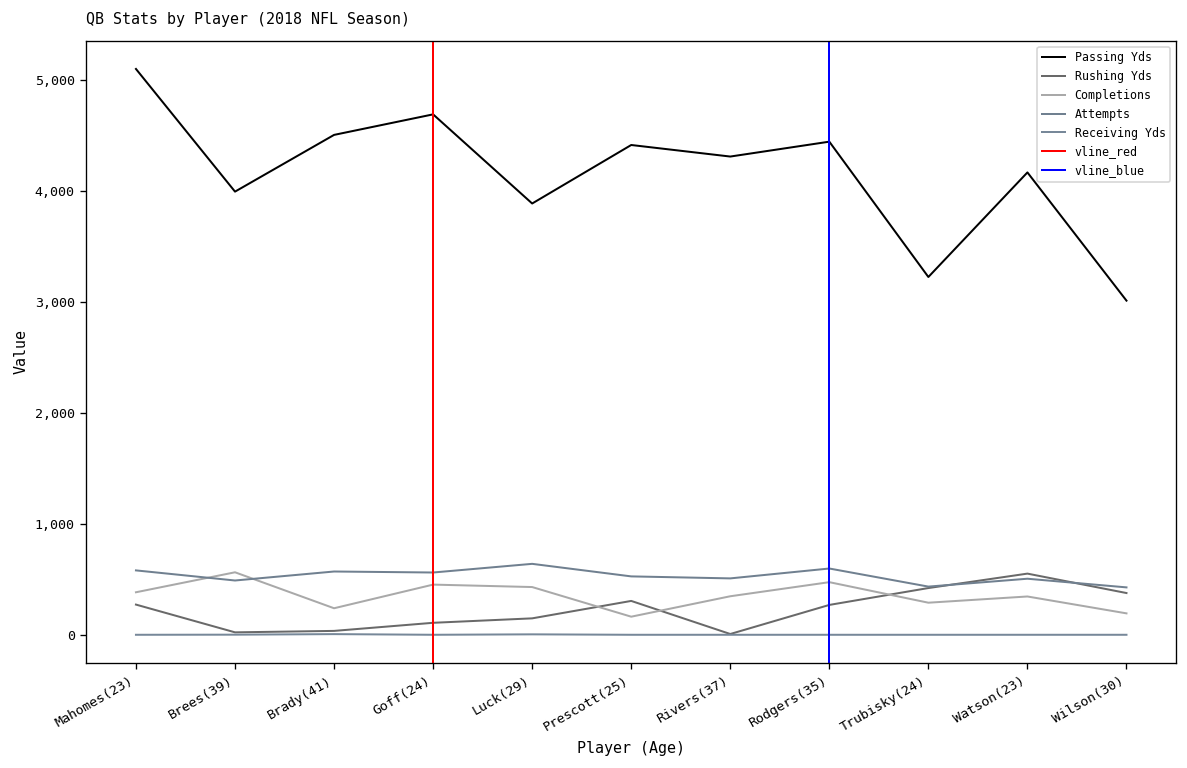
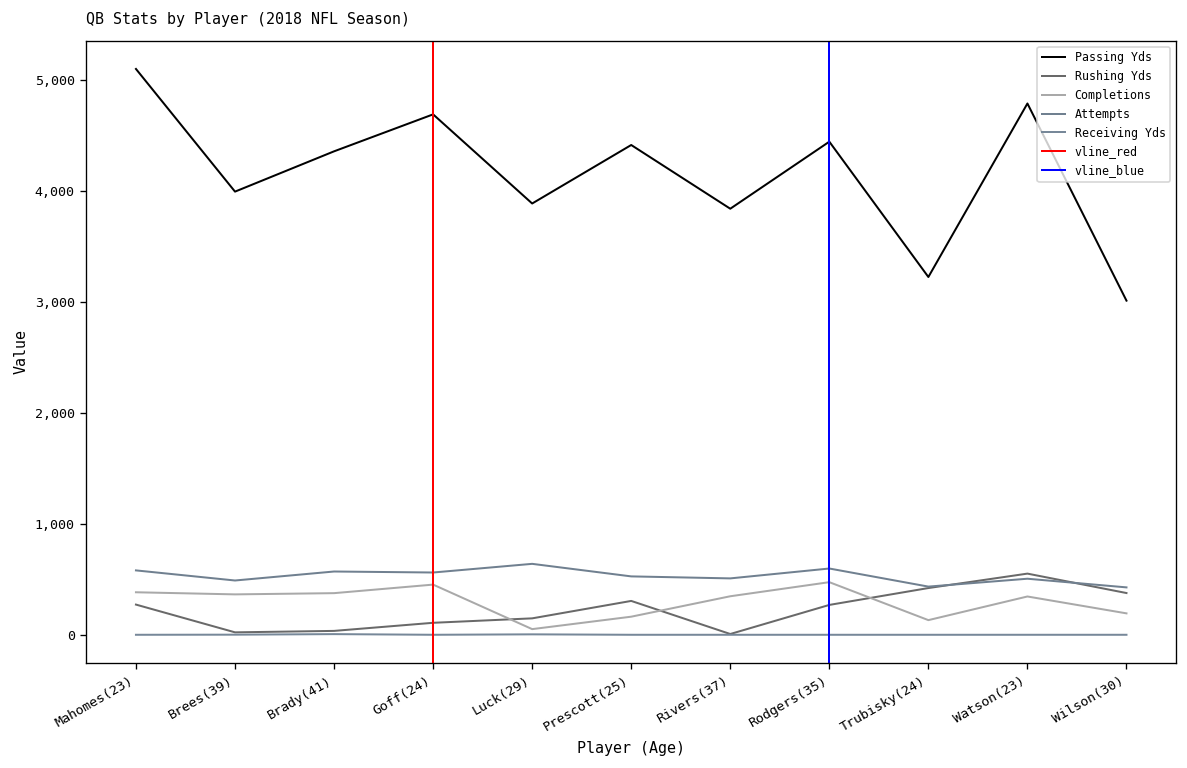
  {
    "Passing Yds": {
      "Mahomes(23)": "5,100",
      "Brees(39)": "4,000",
-     "Brady(41)": "4,500",
+     "Brady(41)": "4,400",
      "Goff(24)": "4,700",
      "Luck(29)": "3,900",
      "Prescott(25)": "4,400",
-     "Rivers(37)": "4,300",
+     "Rivers(37)": "3,800",
      "Rodgers(35)": "4,400",
      "Trubisky(24)": "3,200",
-     "Watson(23)": "4,200",
+     "Watson(23)": "4,800",
      "Wilson(30)": "3,000"
    },
    "Completions": {
      "Mahomes(23)": "400",
-     "Brees(39)": "600",
-     "Brady(41)": "200",
+     "Brees(39)": "400",
+     "Brady(41)": "400",
      "Goff(24)": "500",
-     "Luck(29)": "400",
+     "Luck(29)": "100",
      "Prescott(25)": "200",
      "Rivers(37)": "300",
      "Rodgers(35)": "500",
-     "Trubisky(24)": "300",
+     "Trubisky(24)": "100",
      "Watson(23)": "300",
      "Wilson(30)": "200"
    }
  }
